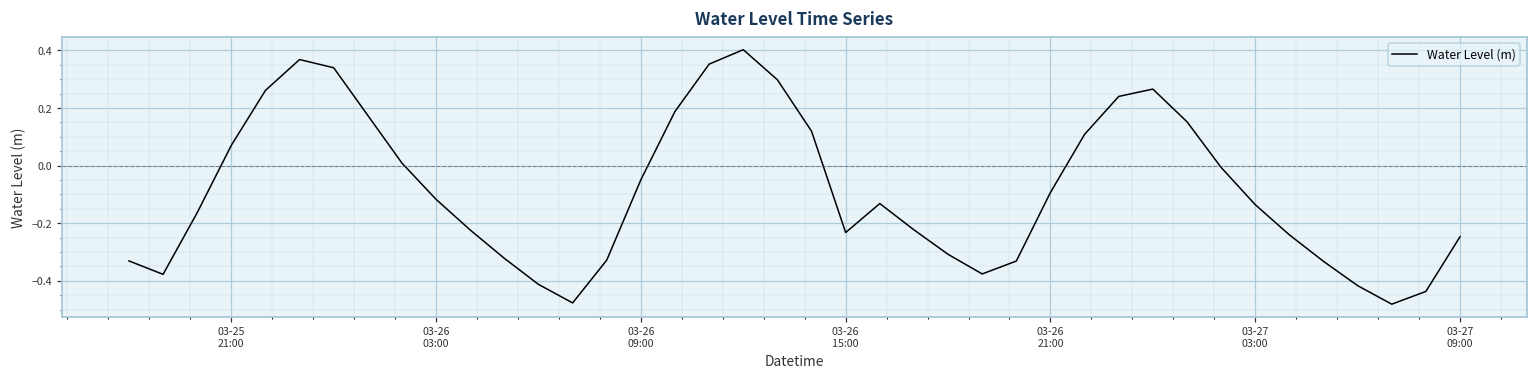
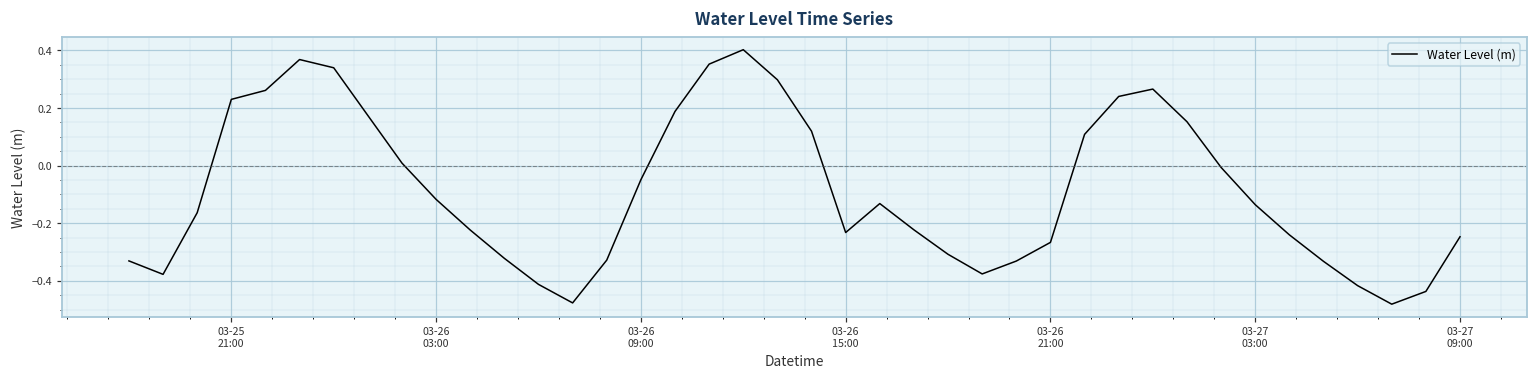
  {
-   "03-25 21:00": 0.07,
+   "03-25 21:00": 0.23,
    "03-26 03:00": -0.12,
    "03-26 09:00": -0.05,
    "03-26 15:00": -0.23,
-   "03-26 21:00": -0.09,
+   "03-26 21:00": -0.27,
    "03-27 03:00": -0.14,
    "03-27 09:00": -0.25
  }
